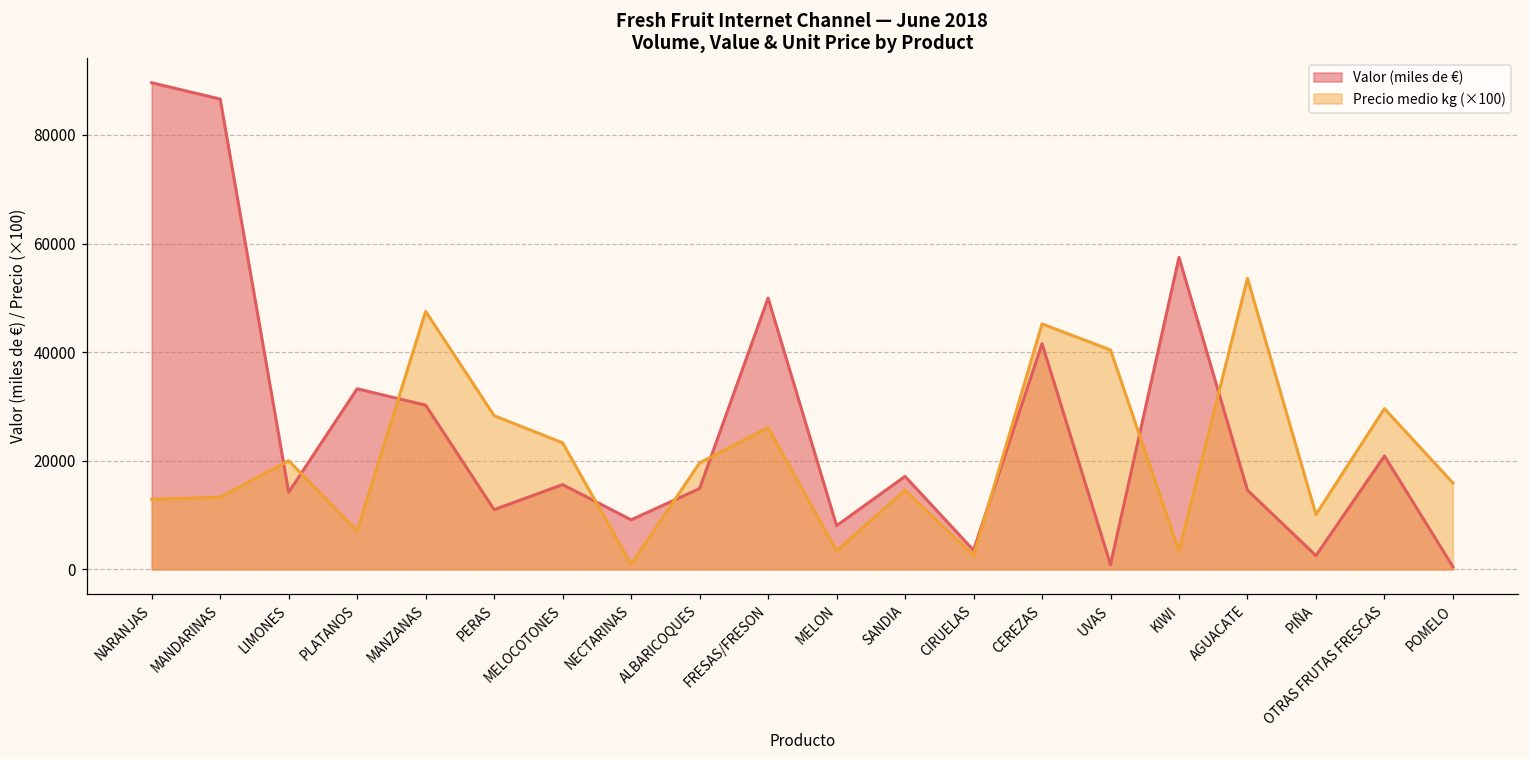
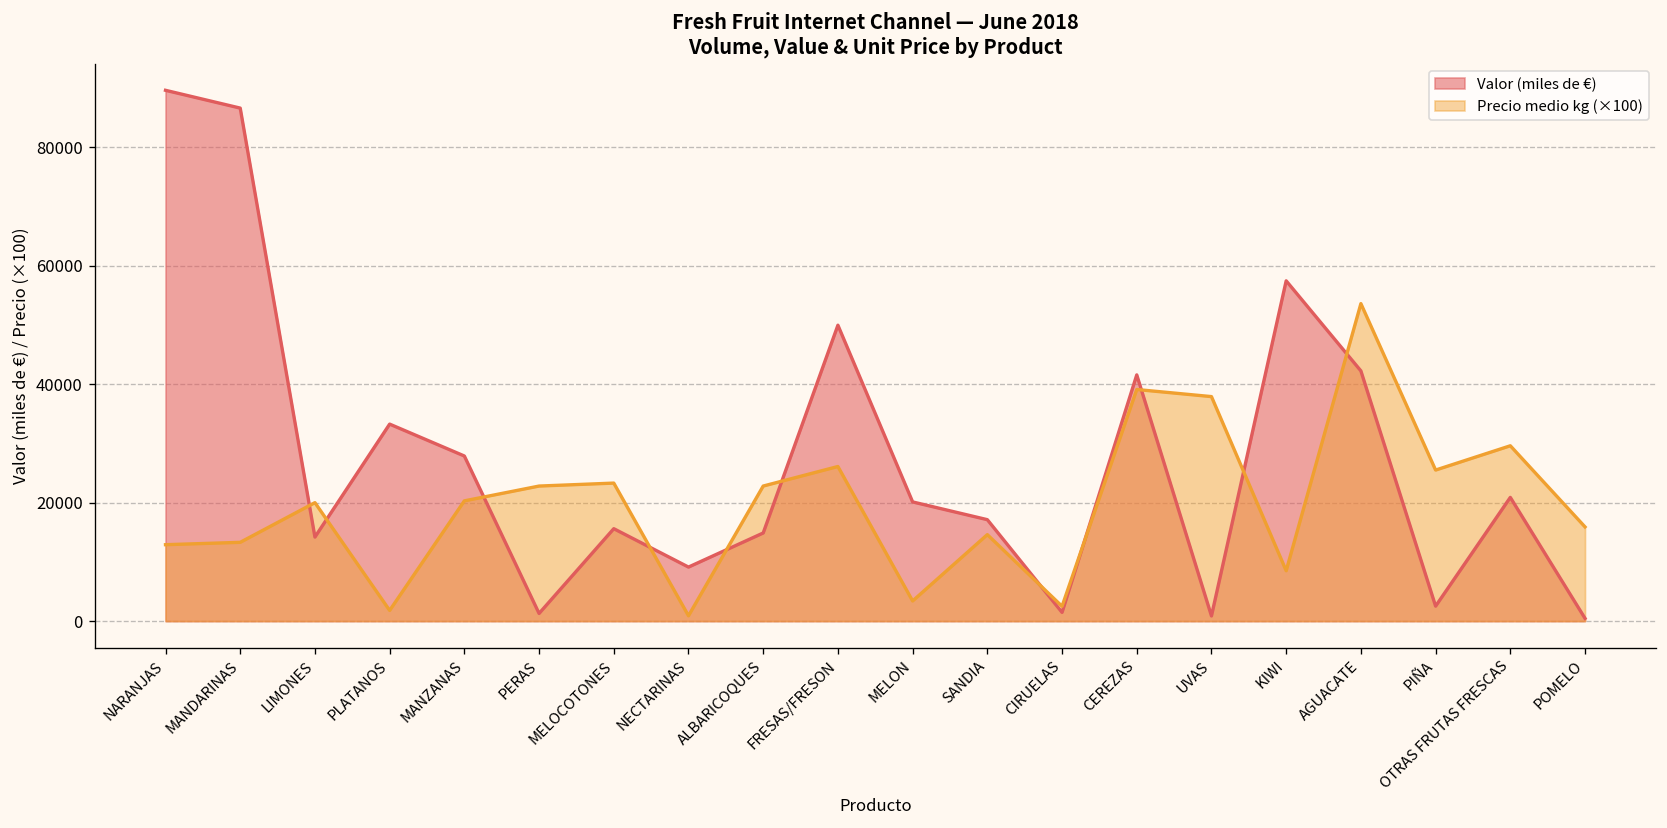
  {
    "Valor (miles de €)": {
      "NARANJAS": 90000,
      "MANDARINAS": 87000,
      "LIMONES": 14000,
      "PLATANOS": 33000,
-     "MANZANAS": 30000,
-     "PERAS": 11000,
+     "MANZANAS": 28000,
+     "PERAS": 1000,
      "MELOCOTONES": 16000,
      "NECTARINAS": 9000,
      "ALBARICOQUES": 15000,
      "FRESAS/FRESON": 50000,
-     "MELON": 8000,
+     "MELON": 20000,
      "SANDIA": 17000,
-     "CIRUELAS": 4000,
+     "CIRUELAS": 1000,
      "CEREZAS": 42000,
      "UVAS": 1000,
      "KIWI": 57000,
-     "AGUACATE": 15000,
+     "AGUACATE": 42000,
      "PIÑA": 3000,
      "OTRAS FRUTAS FRESCAS": 21000,
      "POMELO": 0
    },
    "Precio medio kg (×100)": {
      "NARANJAS": 13000,
      "MANDARINAS": 13000,
      "LIMONES": 20000,
-     "PLATANOS": 7000,
-     "MANZANAS": 48000,
-     "PERAS": 28000,
+     "PLATANOS": 2000,
+     "MANZANAS": 20000,
+     "PERAS": 23000,
      "MELOCOTONES": 23000,
      "NECTARINAS": 1000,
-     "ALBARICOQUES": 20000,
+     "ALBARICOQUES": 23000,
      "FRESAS/FRESON": 26000,
      "MELON": 3000,
      "SANDIA": 15000,
      "CIRUELAS": 3000,
-     "CEREZAS": 45000,
-     "UVAS": 40000,
-     "KIWI": 3000,
+     "CEREZAS": 39000,
+     "UVAS": 38000,
+     "KIWI": 9000,
      "AGUACATE": 54000,
-     "PIÑA": 10000,
+     "PIÑA": 26000,
      "OTRAS FRUTAS FRESCAS": 30000,
      "POMELO": 16000
    }
  }
